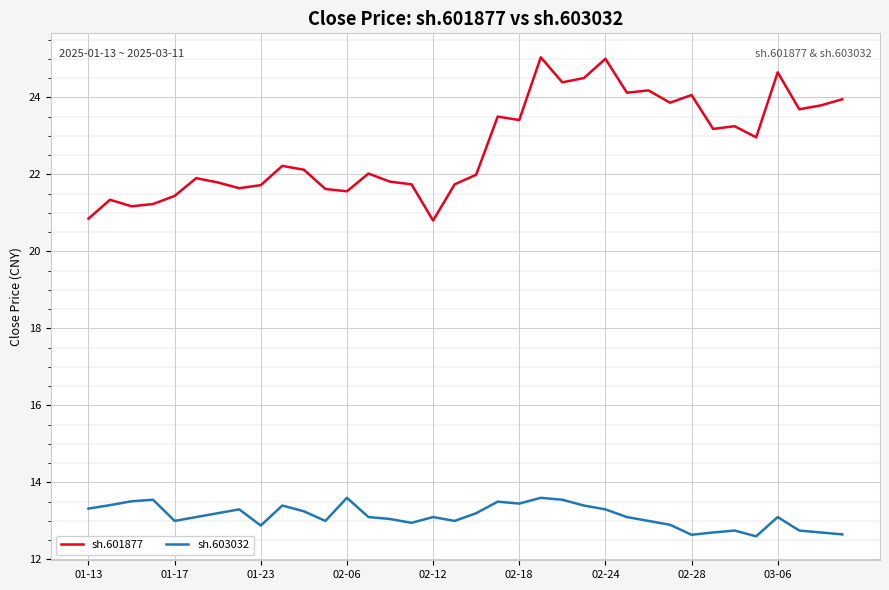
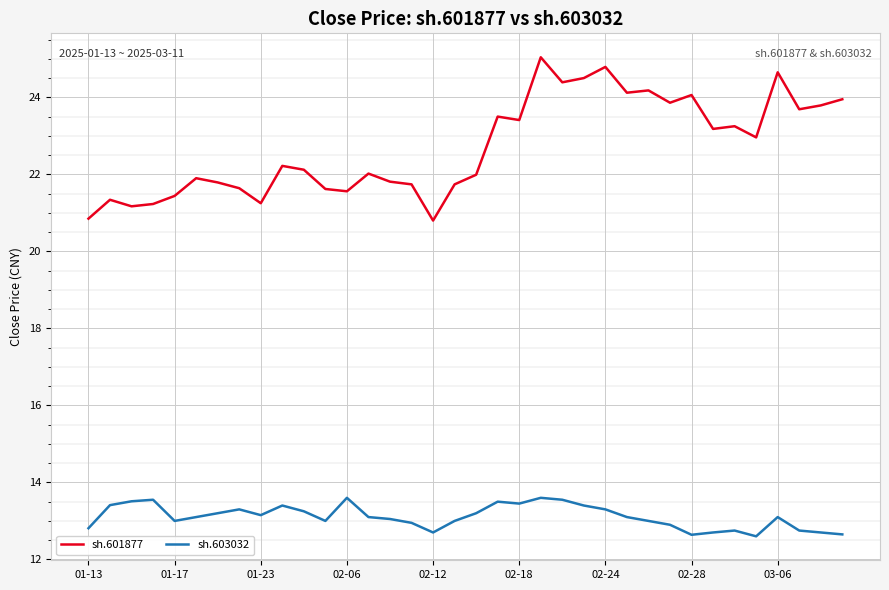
  {
    "sh.601877": {
      "01-13": 20.9,
      "01-17": 21.4,
-     "01-23": 21.7,
+     "01-23": 21.3,
      "02-06": 21.6,
      "02-12": 20.8,
      "02-18": 23.4,
-     "02-24": 25.0,
+     "02-24": 24.8,
      "02-28": 24.1
    },
    "sh.603032": {
-     "01-13": 13.3,
+     "01-13": 12.8,
      "01-17": 13.0,
-     "01-23": 12.9,
+     "01-23": 13.2,
      "02-06": 13.6,
-     "02-12": 13.1,
+     "02-12": 12.7,
      "02-18": 13.5,
      "02-24": 13.3,
      "02-28": 12.6,
      "03-06": 13.1
    }
  }
